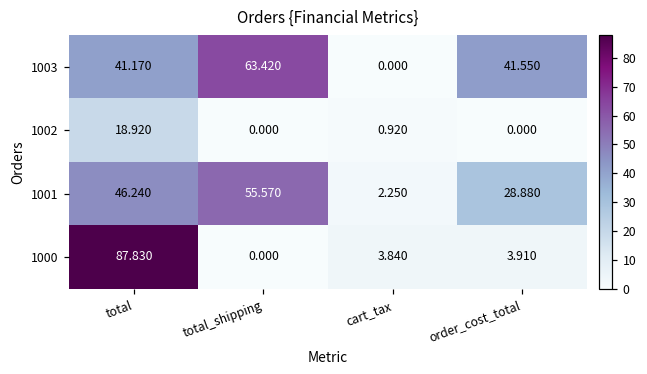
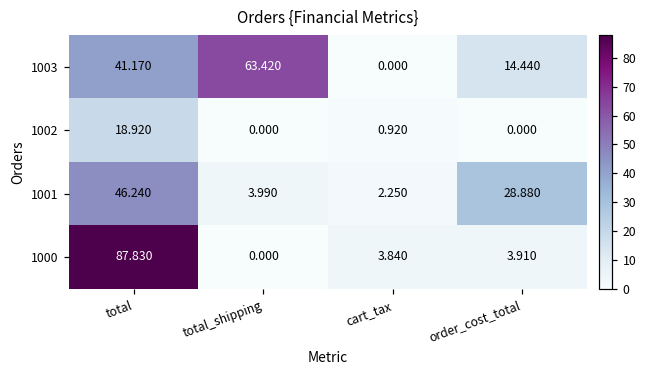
  {
    "1003": {
      "total": 41.170,
      "total_shipping": 63.420,
      "cart_tax": 0.000,
-     "order_cost_total": 41.550
+     "order_cost_total": 14.440
    },
    "1002": {
      "total": 18.920,
      "total_shipping": 0.000,
      "cart_tax": 0.920,
      "order_cost_total": 0.000
    },
    "1001": {
      "total": 46.240,
-     "total_shipping": 55.570,
+     "total_shipping": 3.990,
      "cart_tax": 2.250,
      "order_cost_total": 28.880
    },
    "1000": {
      "total": 87.830,
      "total_shipping": 0.000,
      "cart_tax": 3.840,
      "order_cost_total": 3.910
    }
  }
